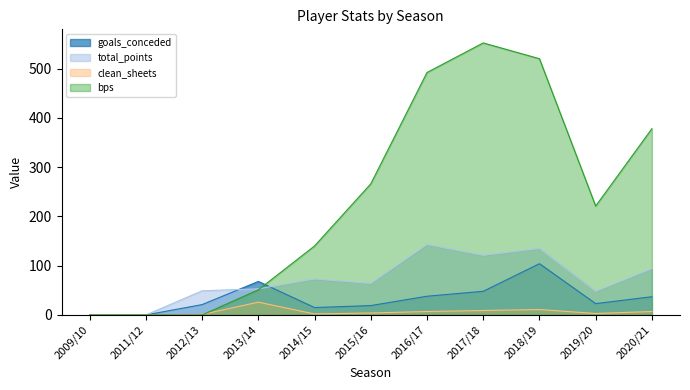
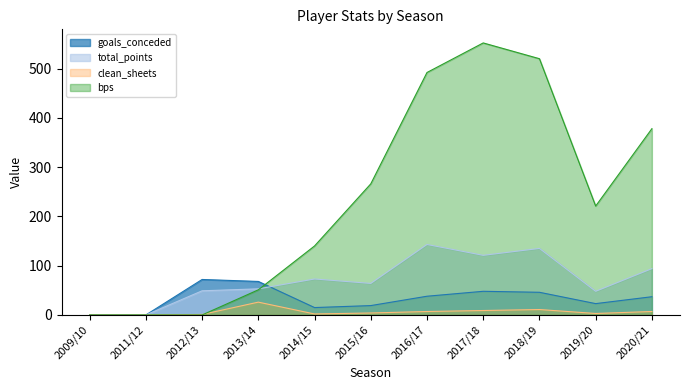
  {
    "goals_conceded": {
-     "2012/13": 20,
+     "2012/13": 70,
      "2013/14": 70,
      "2014/15": 20,
      "2015/16": 20,
      "2016/17": 40,
      "2017/18": 50,
-     "2018/19": 100,
+     "2018/19": 50,
      "2019/20": 20,
      "2020/21": 40
    },
    "total_points": {
      "2012/13": 50,
      "2014/15": 70,
      "2015/16": 60,
      "2016/17": 140,
      "2017/18": 120,
      "2018/19": 140,
      "2019/20": 50,
      "2020/21": 90
    },
    "clean_sheets": {
      "2013/14": 30,
      "2014/15": 0,
      "2015/16": 0,
      "2016/17": 10,
      "2017/18": 10,
      "2018/19": 10,
      "2019/20": 0,
      "2020/21": 10
    },
    "bps": {
      "2014/15": 140,
      "2015/16": 270,
      "2016/17": 490,
      "2017/18": 550,
      "2018/19": 520,
      "2019/20": 220,
      "2020/21": 380
    }
  }
